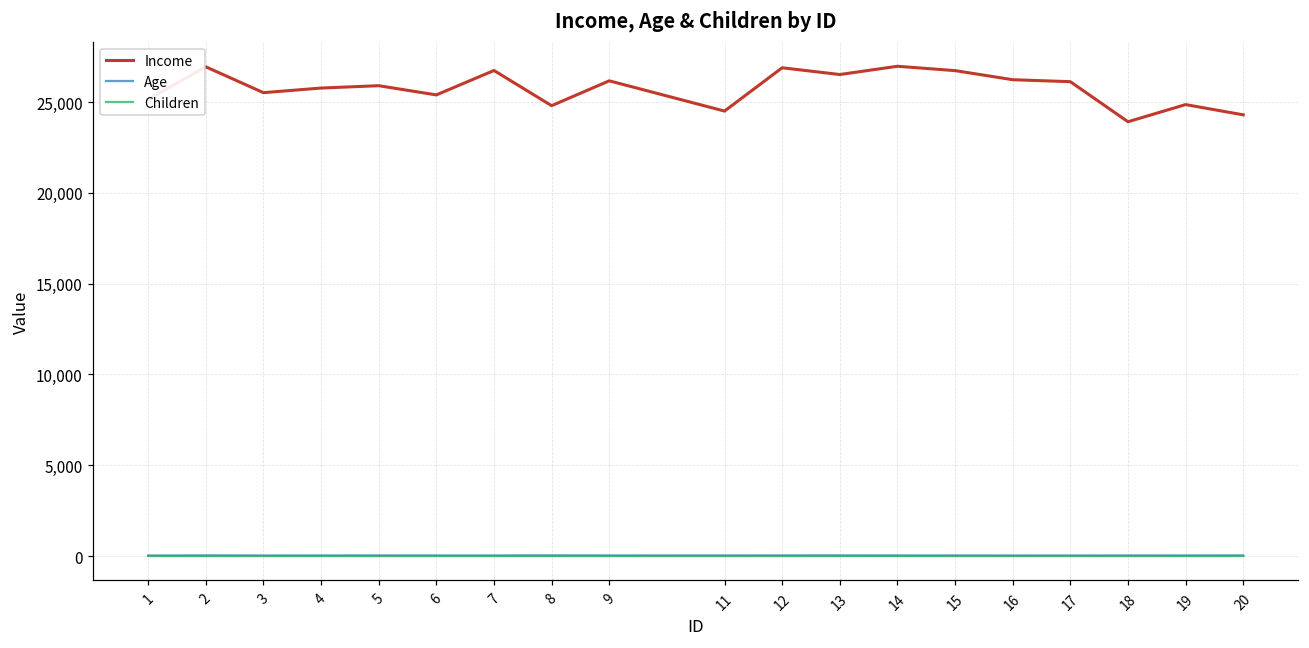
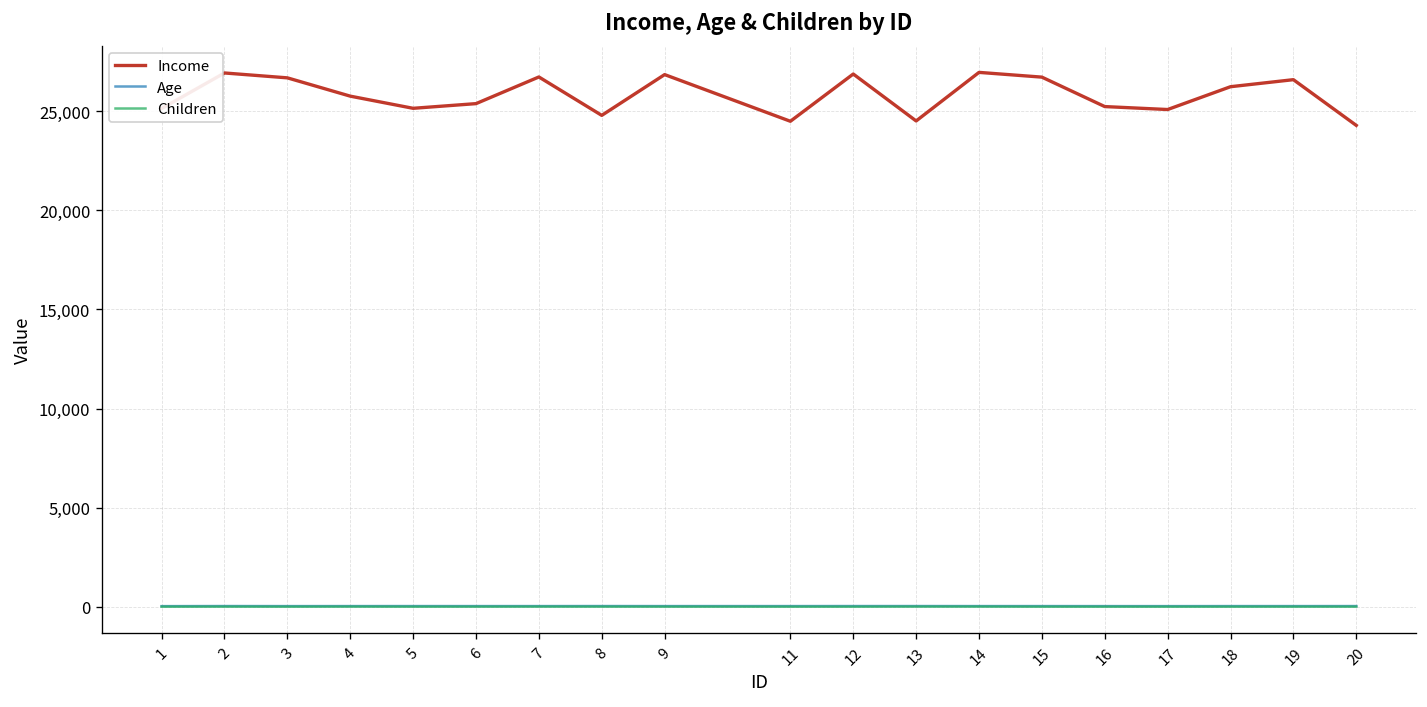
  {
    "Income": {
      "2": "26,900",
-     "3": "25,500",
+     "3": "26,700",
      "4": "25,800",
-     "5": "25,900",
+     "5": "25,200",
      "6": "25,400",
      "7": "26,700",
      "8": "24,800",
-     "9": "26,200",
+     "9": "26,900",
      "11": "24,500",
      "12": "26,900",
-     "13": "26,500",
+     "13": "24,500",
      "14": "27,000",
      "15": "26,700",
-     "16": "26,200",
-     "17": "26,100",
-     "18": "23,900",
-     "19": "24,900",
+     "16": "25,200",
+     "17": "25,100",
+     "18": "26,200",
+     "19": "26,600",
      "20": "24,300"
    },
    "Children": {
      "1": "0",
      "2": "0",
      "3": "0",
      "4": "0",
      "5": "0",
      "6": "0",
      "7": "0",
      "8": "0",
      "9": "0",
      "11": "0",
      "12": "0",
      "13": "0",
      "14": "0",
      "15": "0",
      "16": "0",
      "17": "0",
      "18": "0",
      "19": "0",
      "20": "0"
    }
  }
